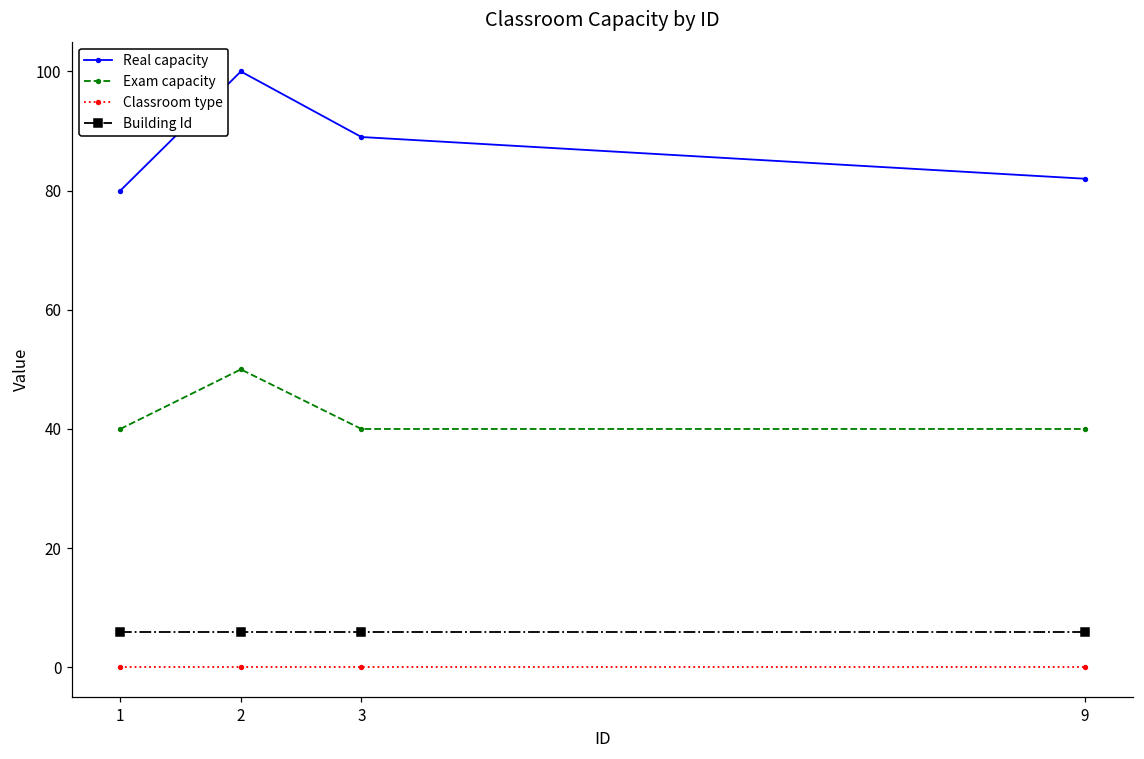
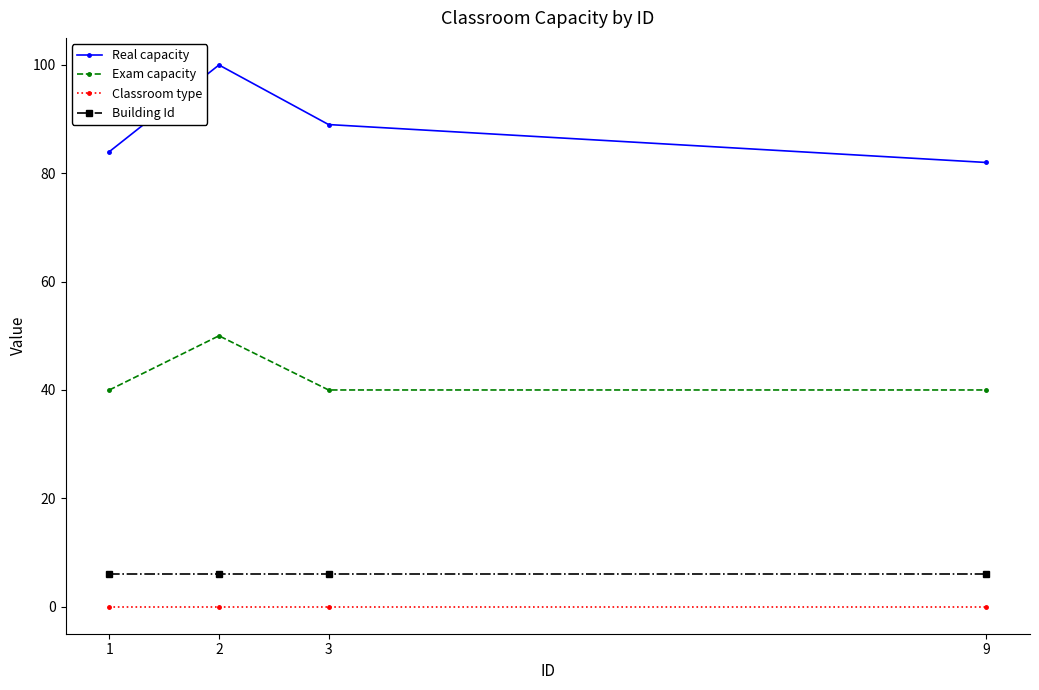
  {
    "Real capacity": {
-     "1": 80,
+     "1": 84,
      "2": 100,
      "3": 89,
      "9": 82
    },
    "Exam capacity": {
      "1": 40,
      "2": 50,
      "3": 40,
      "9": 40
    },
    "Classroom type": {
      "1": 0,
      "2": 0,
      "3": 0,
      "9": 0
    },
    "Building Id": {
      "1": 6,
      "2": 6,
      "3": 6,
      "9": 6
    }
  }
